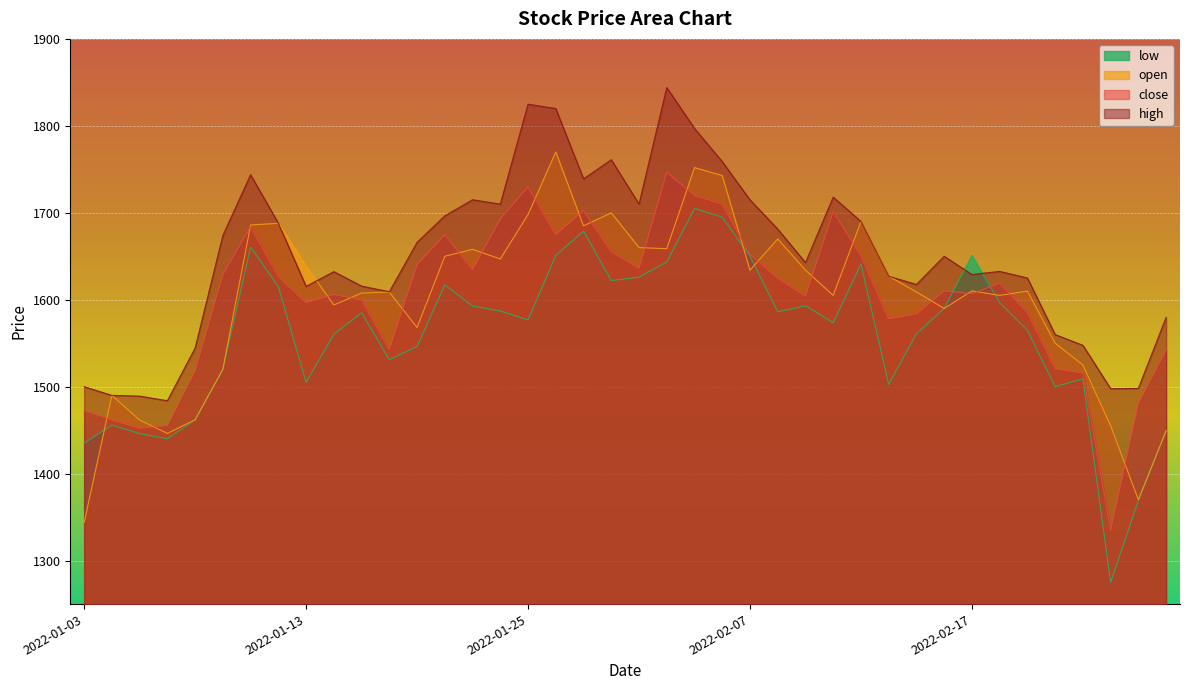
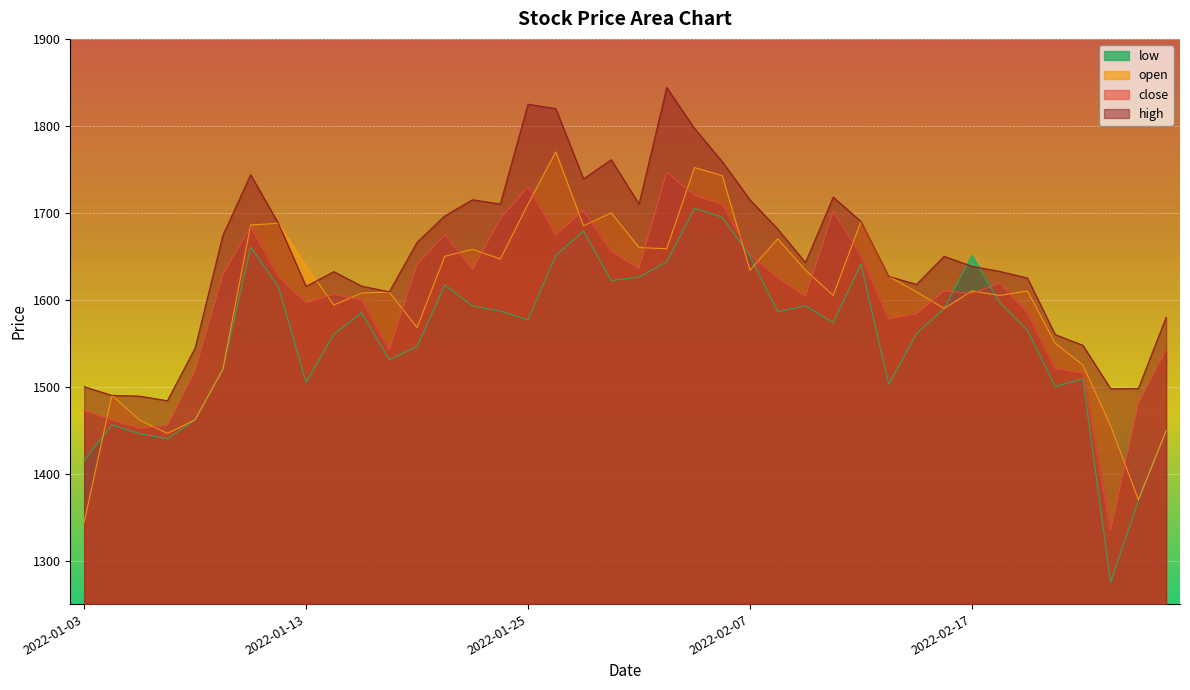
  {
    "low": {
-     "2022-01-03": 1440,
+     "2022-01-03": 1420,
      "2022-01-13": 1510,
      "2022-01-25": 1580,
      "2022-02-17": 1650
    },
    "open": {
      "2022-01-03": 1340,
      "2022-01-13": 1640,
-     "2022-01-25": 1700,
+     "2022-01-25": 1710,
      "2022-02-07": 1630,
      "2022-02-17": 1610
    },
    "close": {
      "2022-01-03": 1470,
      "2022-01-13": 1600,
      "2022-01-25": 1730,
      "2022-02-17": 1610
    },
    "high": {
      "2022-01-03": 1500,
      "2022-01-13": 1620,
      "2022-01-25": 1820,
      "2022-02-07": 1710,
-     "2022-02-17": 1630
+     "2022-02-17": 1640
    }
  }
